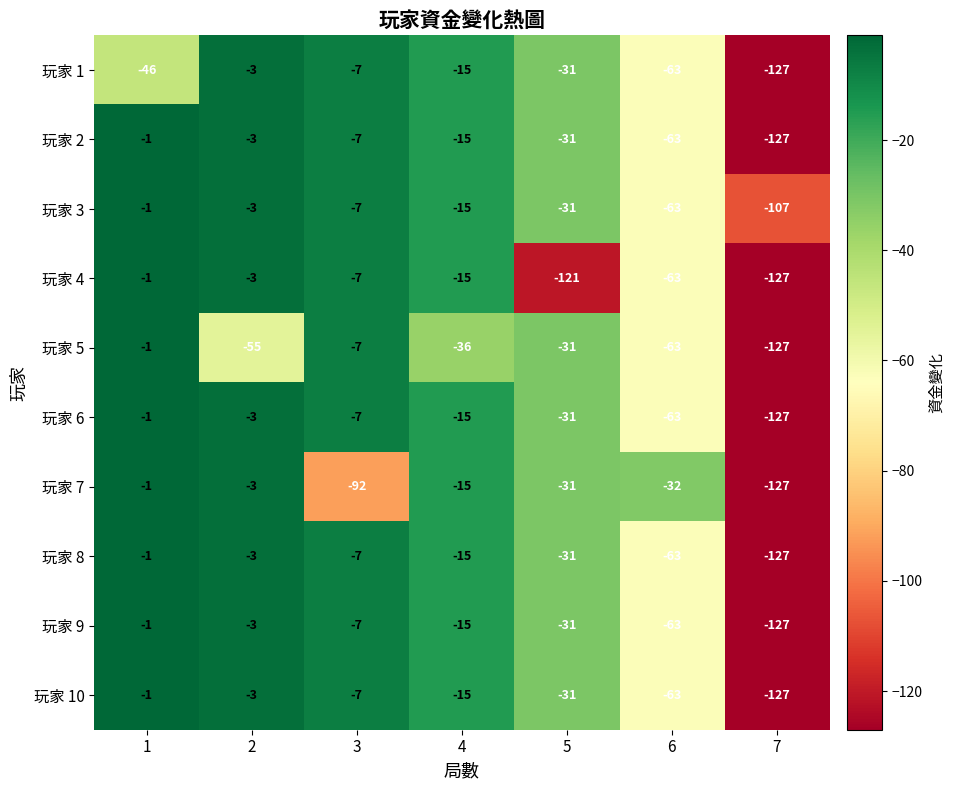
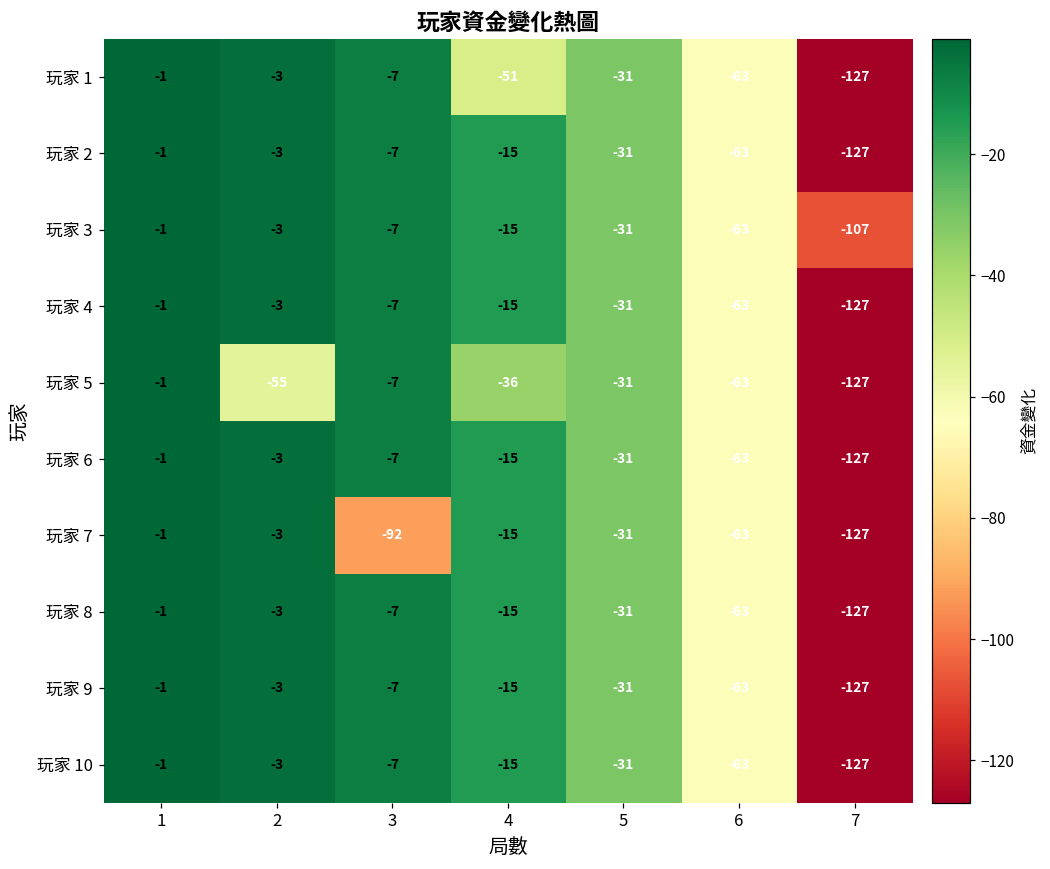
  {
    "玩家 1": {
-     "1": -46,
+     "1": -1,
      "2": -3,
      "3": -7,
-     "4": -15,
+     "4": -51,
      "5": -31,
      "6": -63,
      "7": -127
    },
    "玩家 2": {
      "1": -1,
      "2": -3,
      "3": -7,
      "4": -15,
      "5": -31,
      "6": -63,
      "7": -127
    },
    "玩家 3": {
      "1": -1,
      "2": -3,
      "3": -7,
      "4": -15,
      "5": -31,
      "6": -63,
      "7": -107
    },
    "玩家 4": {
      "1": -1,
      "2": -3,
      "3": -7,
      "4": -15,
-     "5": -121,
+     "5": -31,
      "6": -63,
      "7": -127
    },
    "玩家 5": {
      "1": -1,
      "2": -55,
      "3": -7,
      "4": -36,
      "5": -31,
      "6": -63,
      "7": -127
    },
    "玩家 6": {
      "1": -1,
      "2": -3,
      "3": -7,
      "4": -15,
      "5": -31,
      "6": -63,
      "7": -127
    },
    "玩家 7": {
      "1": -1,
      "2": -3,
      "3": -92,
      "4": -15,
      "5": -31,
-     "6": -32,
+     "6": -63,
      "7": -127
    },
    "玩家 8": {
      "1": -1,
      "2": -3,
      "3": -7,
      "4": -15,
      "5": -31,
      "6": -63,
      "7": -127
    },
    "玩家 9": {
      "1": -1,
      "2": -3,
      "3": -7,
      "4": -15,
      "5": -31,
      "6": -63,
      "7": -127
    },
    "玩家 10": {
      "1": -1,
      "2": -3,
      "3": -7,
      "4": -15,
      "5": -31,
      "6": -63,
      "7": -127
    }
  }
